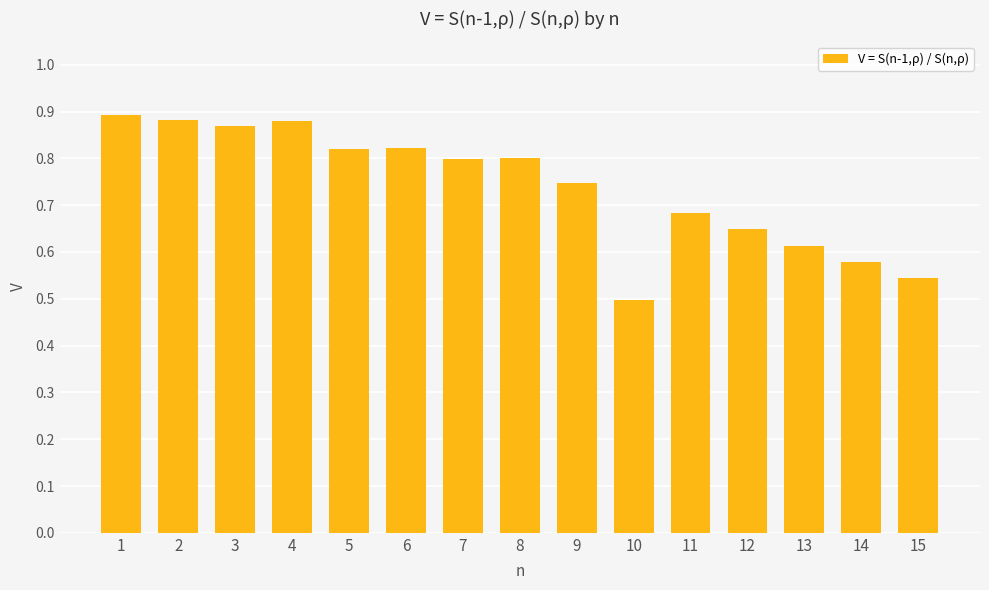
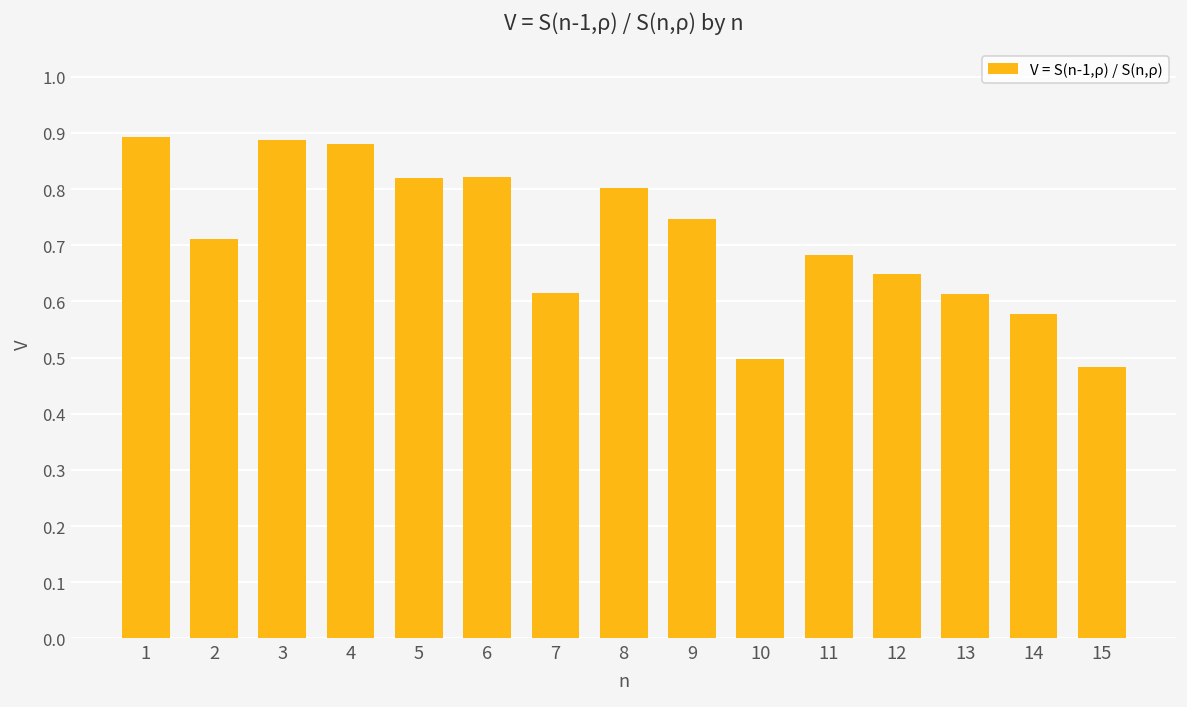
  {
    "1": 0.89,
-   "2": 0.88,
-   "3": 0.87,
+   "2": 0.71,
+   "3": 0.89,
    "4": 0.88,
    "5": 0.82,
    "6": 0.82,
-   "7": 0.80,
+   "7": 0.61,
    "8": 0.80,
    "9": 0.75,
    "10": 0.50,
    "11": 0.68,
    "12": 0.65,
    "13": 0.61,
    "14": 0.58,
-   "15": 0.55
+   "15": 0.48
  }
